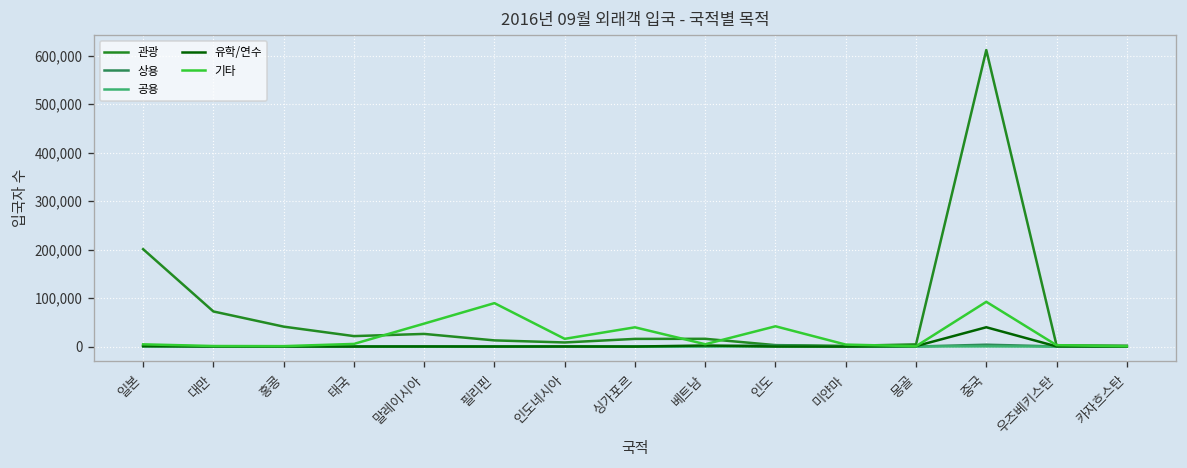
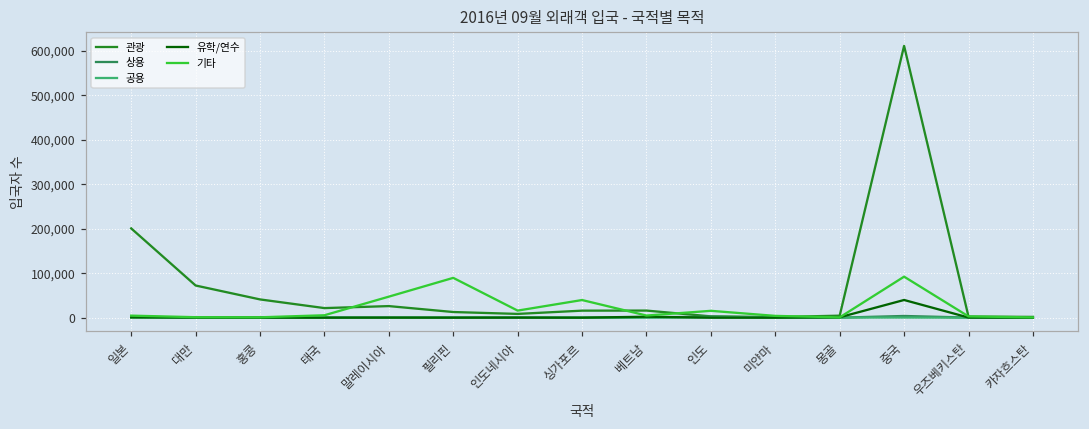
  {
    "유학/연수": {
      "중국": "40,000"
    },
    "기타": {
      "말레이시아": "50,000",
      "필리핀": "90,000",
      "인도네시아": "20,000",
      "싱가포르": "40,000",
-     "인도": "40,000",
+     "인도": "20,000",
      "중국": "90,000"
    }
  }
